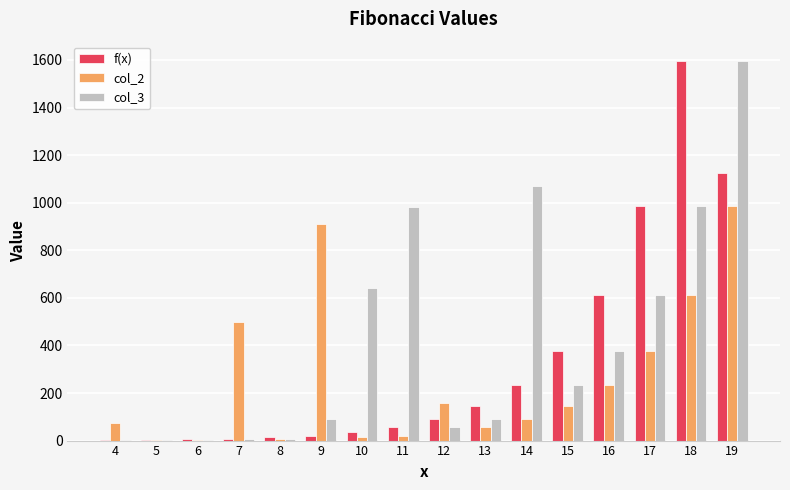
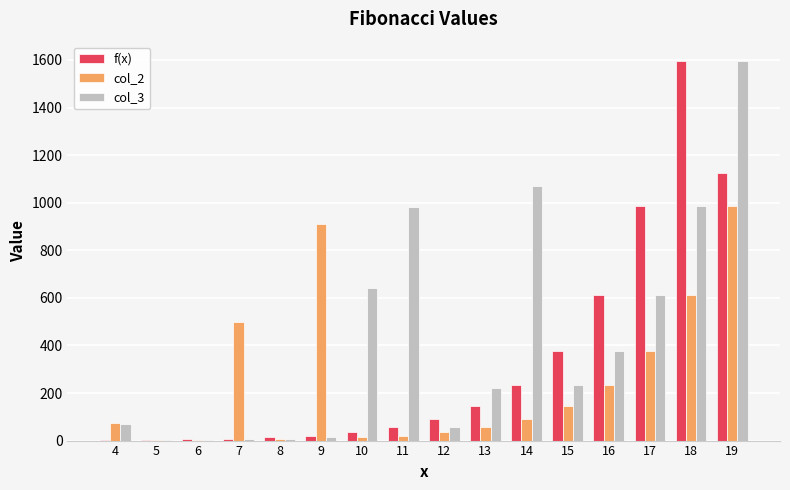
  {
    "f(x)": {
      "8": 10,
      "9": 20,
      "10": 30,
      "11": 60,
      "12": 90,
      "13": 140,
      "14": 230,
      "15": 380,
      "16": 610,
      "17": 990,
      "18": 1600,
      "19": 1120
    },
    "col_2": {
      "4": 70,
      "7": 500,
      "9": 910,
      "10": 10,
      "11": 20,
-     "12": 160,
+     "12": 30,
      "13": 60,
      "14": 90,
      "15": 140,
      "16": 230,
      "17": 380,
      "18": 610,
      "19": 990
    },
    "col_3": {
-     "4": 0,
-     "9": 90,
+     "4": 70,
+     "9": 10,
      "10": 640,
      "11": 980,
      "12": 60,
-     "13": 90,
+     "13": 220,
      "14": 1070,
      "15": 230,
      "16": 380,
      "17": 610,
      "18": 990,
      "19": 1600
    }
  }
